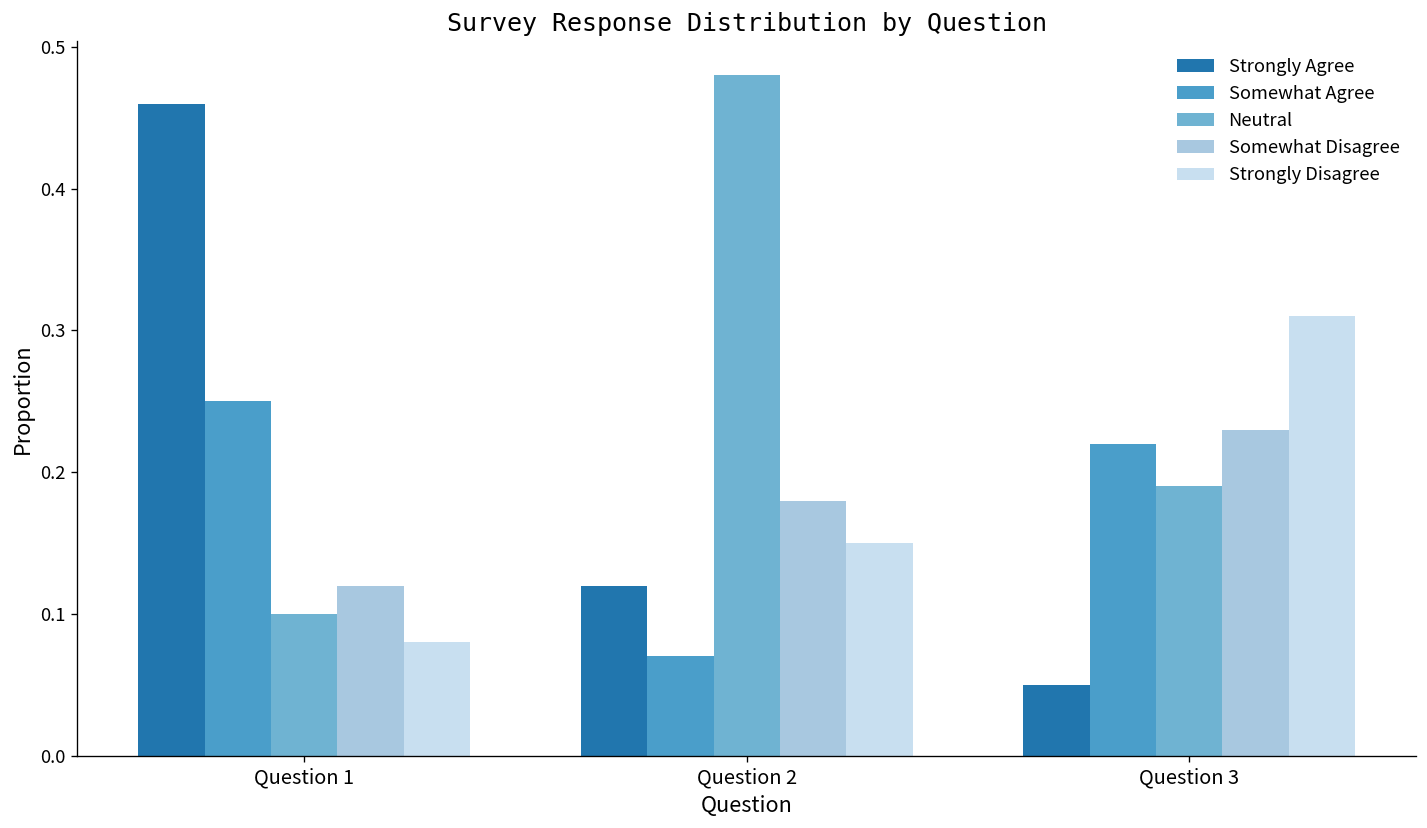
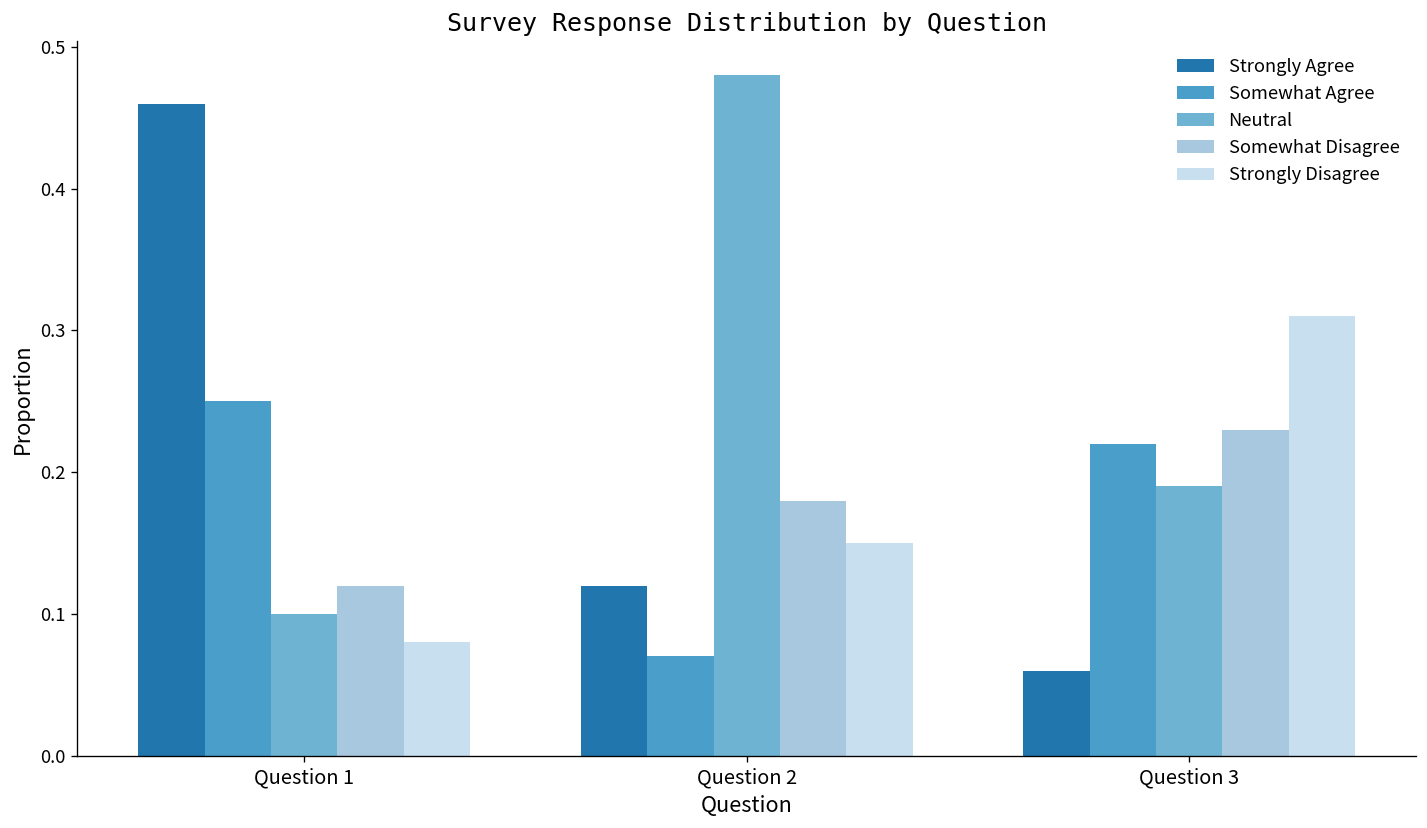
  {
    "Strongly Agree": {
      "Question 1": 0.46,
      "Question 2": 0.12,
-     "Question 3": 0.05
+     "Question 3": 0.06
    }
  }
